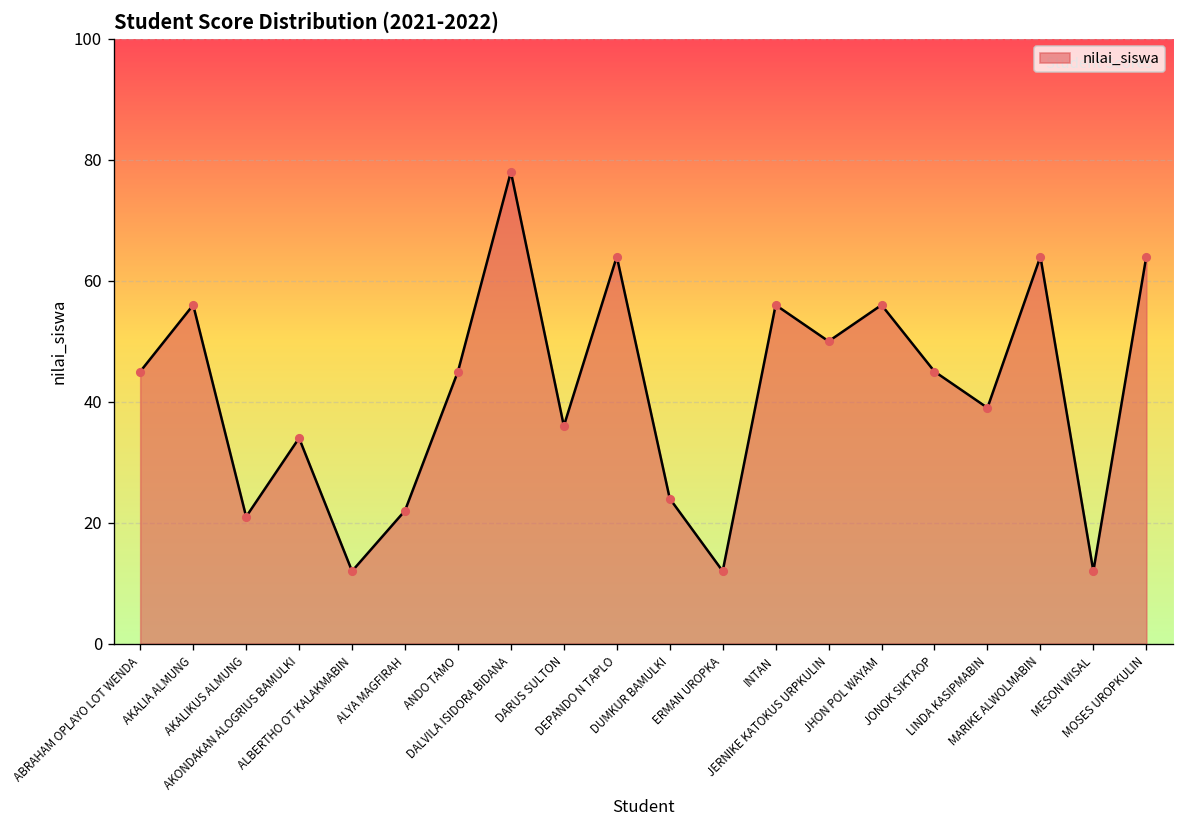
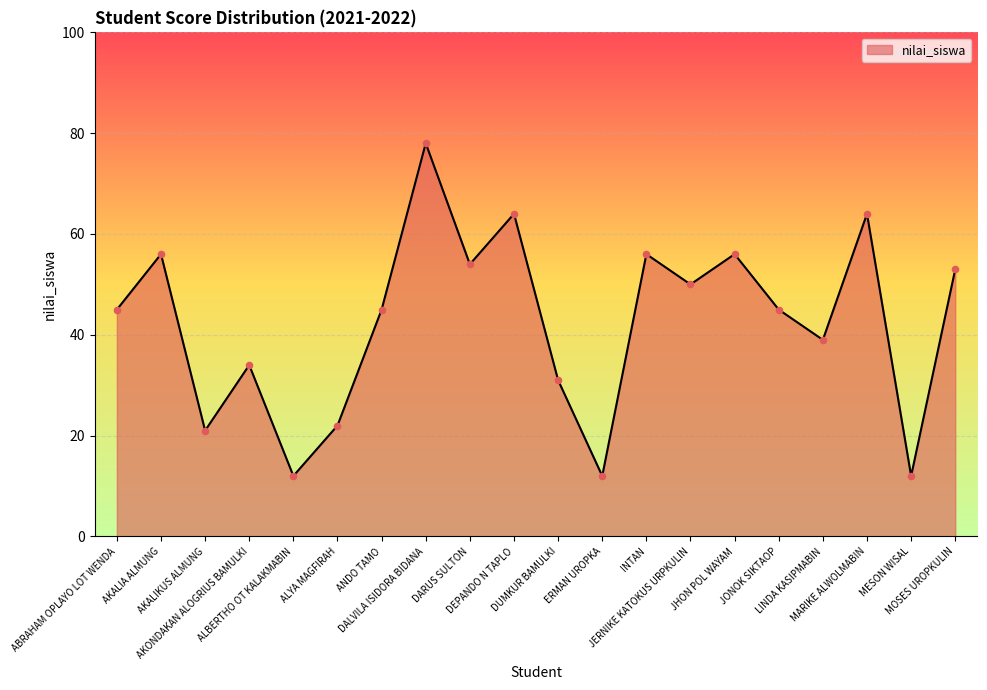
  {
    "ABRAHAM OPLAYO LOT WENDA": 45,
    "AKALIA ALMUNG": 56,
    "AKALIKUS ALMUNG": 21,
    "AKONDAKAN ALOGRIUS BAMULKI": 34,
    "ALBERTHO OT KALAKMABIN": 12,
    "ALYA MAGFIRAH": 22,
    "ANDO TAMO": 45,
    "DALVILA ISIDORA BIDANA": 78,
-   "DARUS SULTON": 36,
+   "DARUS SULTON": 54,
    "DEPANDO N TAPLO": 64,
-   "DUMKUR BAMULKI": 24,
+   "DUMKUR BAMULKI": 31,
    "ERMAN UROPKA": 12,
    "INTAN": 56,
    "JERNIKE KATOKUS URPKULIN": 50,
    "JHON POL WAYAM": 56,
    "JONOK SIKTAOP": 45,
    "LINDA KASIPMABIN": 39,
    "MARIKE ALWOLMABIN": 64,
    "MESON WISAL": 12,
-   "MOSES UROPKULIN": 64
+   "MOSES UROPKULIN": 53
  }
